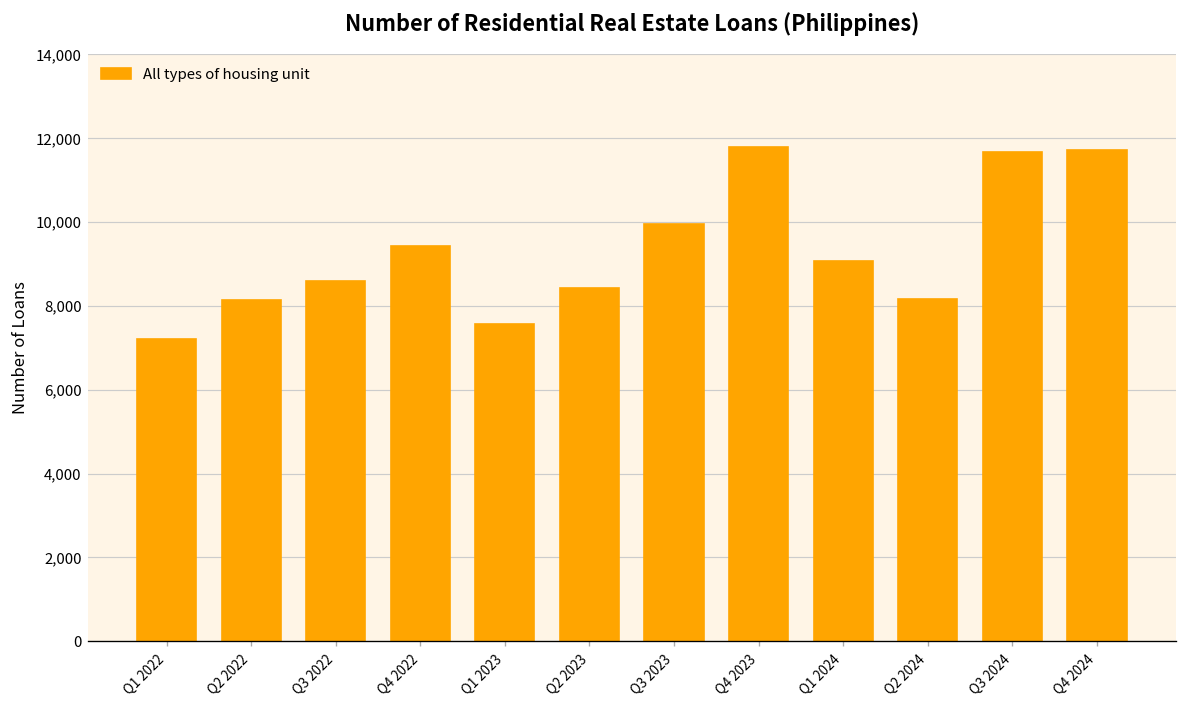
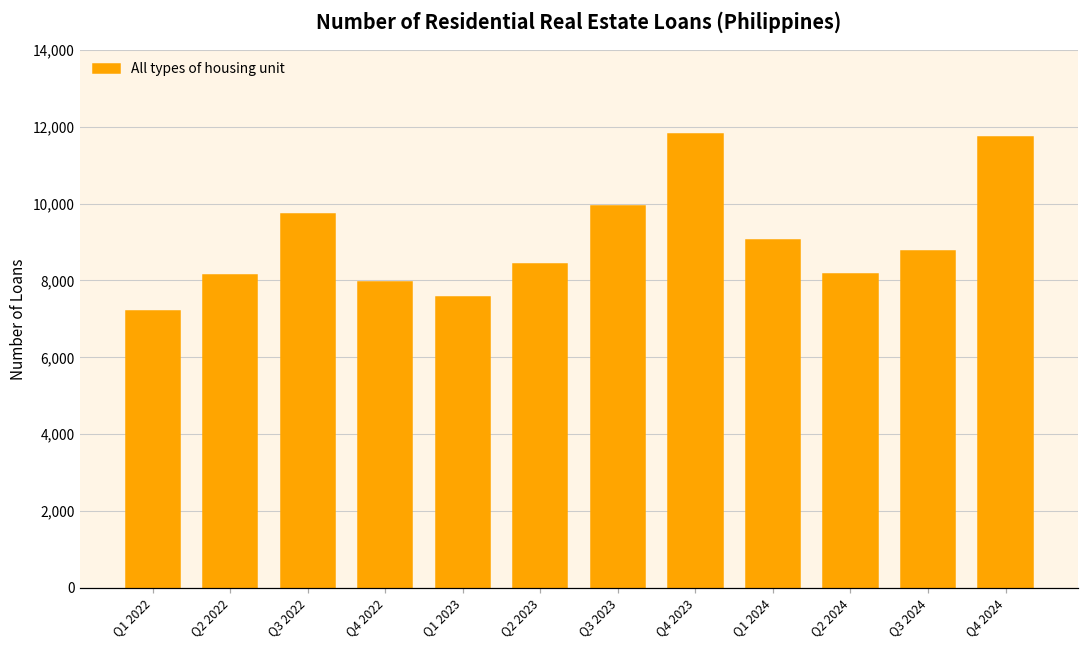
  {
    "Q1 2022": "7,200",
    "Q2 2022": "8,100",
-   "Q3 2022": "8,600",
-   "Q4 2022": "9,400",
+   "Q3 2022": "9,700",
+   "Q4 2022": "8,000",
    "Q1 2023": "7,600",
    "Q2 2023": "8,400",
    "Q3 2023": "9,900",
    "Q4 2023": "11,800",
    "Q1 2024": "9,100",
    "Q2 2024": "8,200",
-   "Q3 2024": "11,700",
+   "Q3 2024": "8,800",
    "Q4 2024": "11,700"
  }
